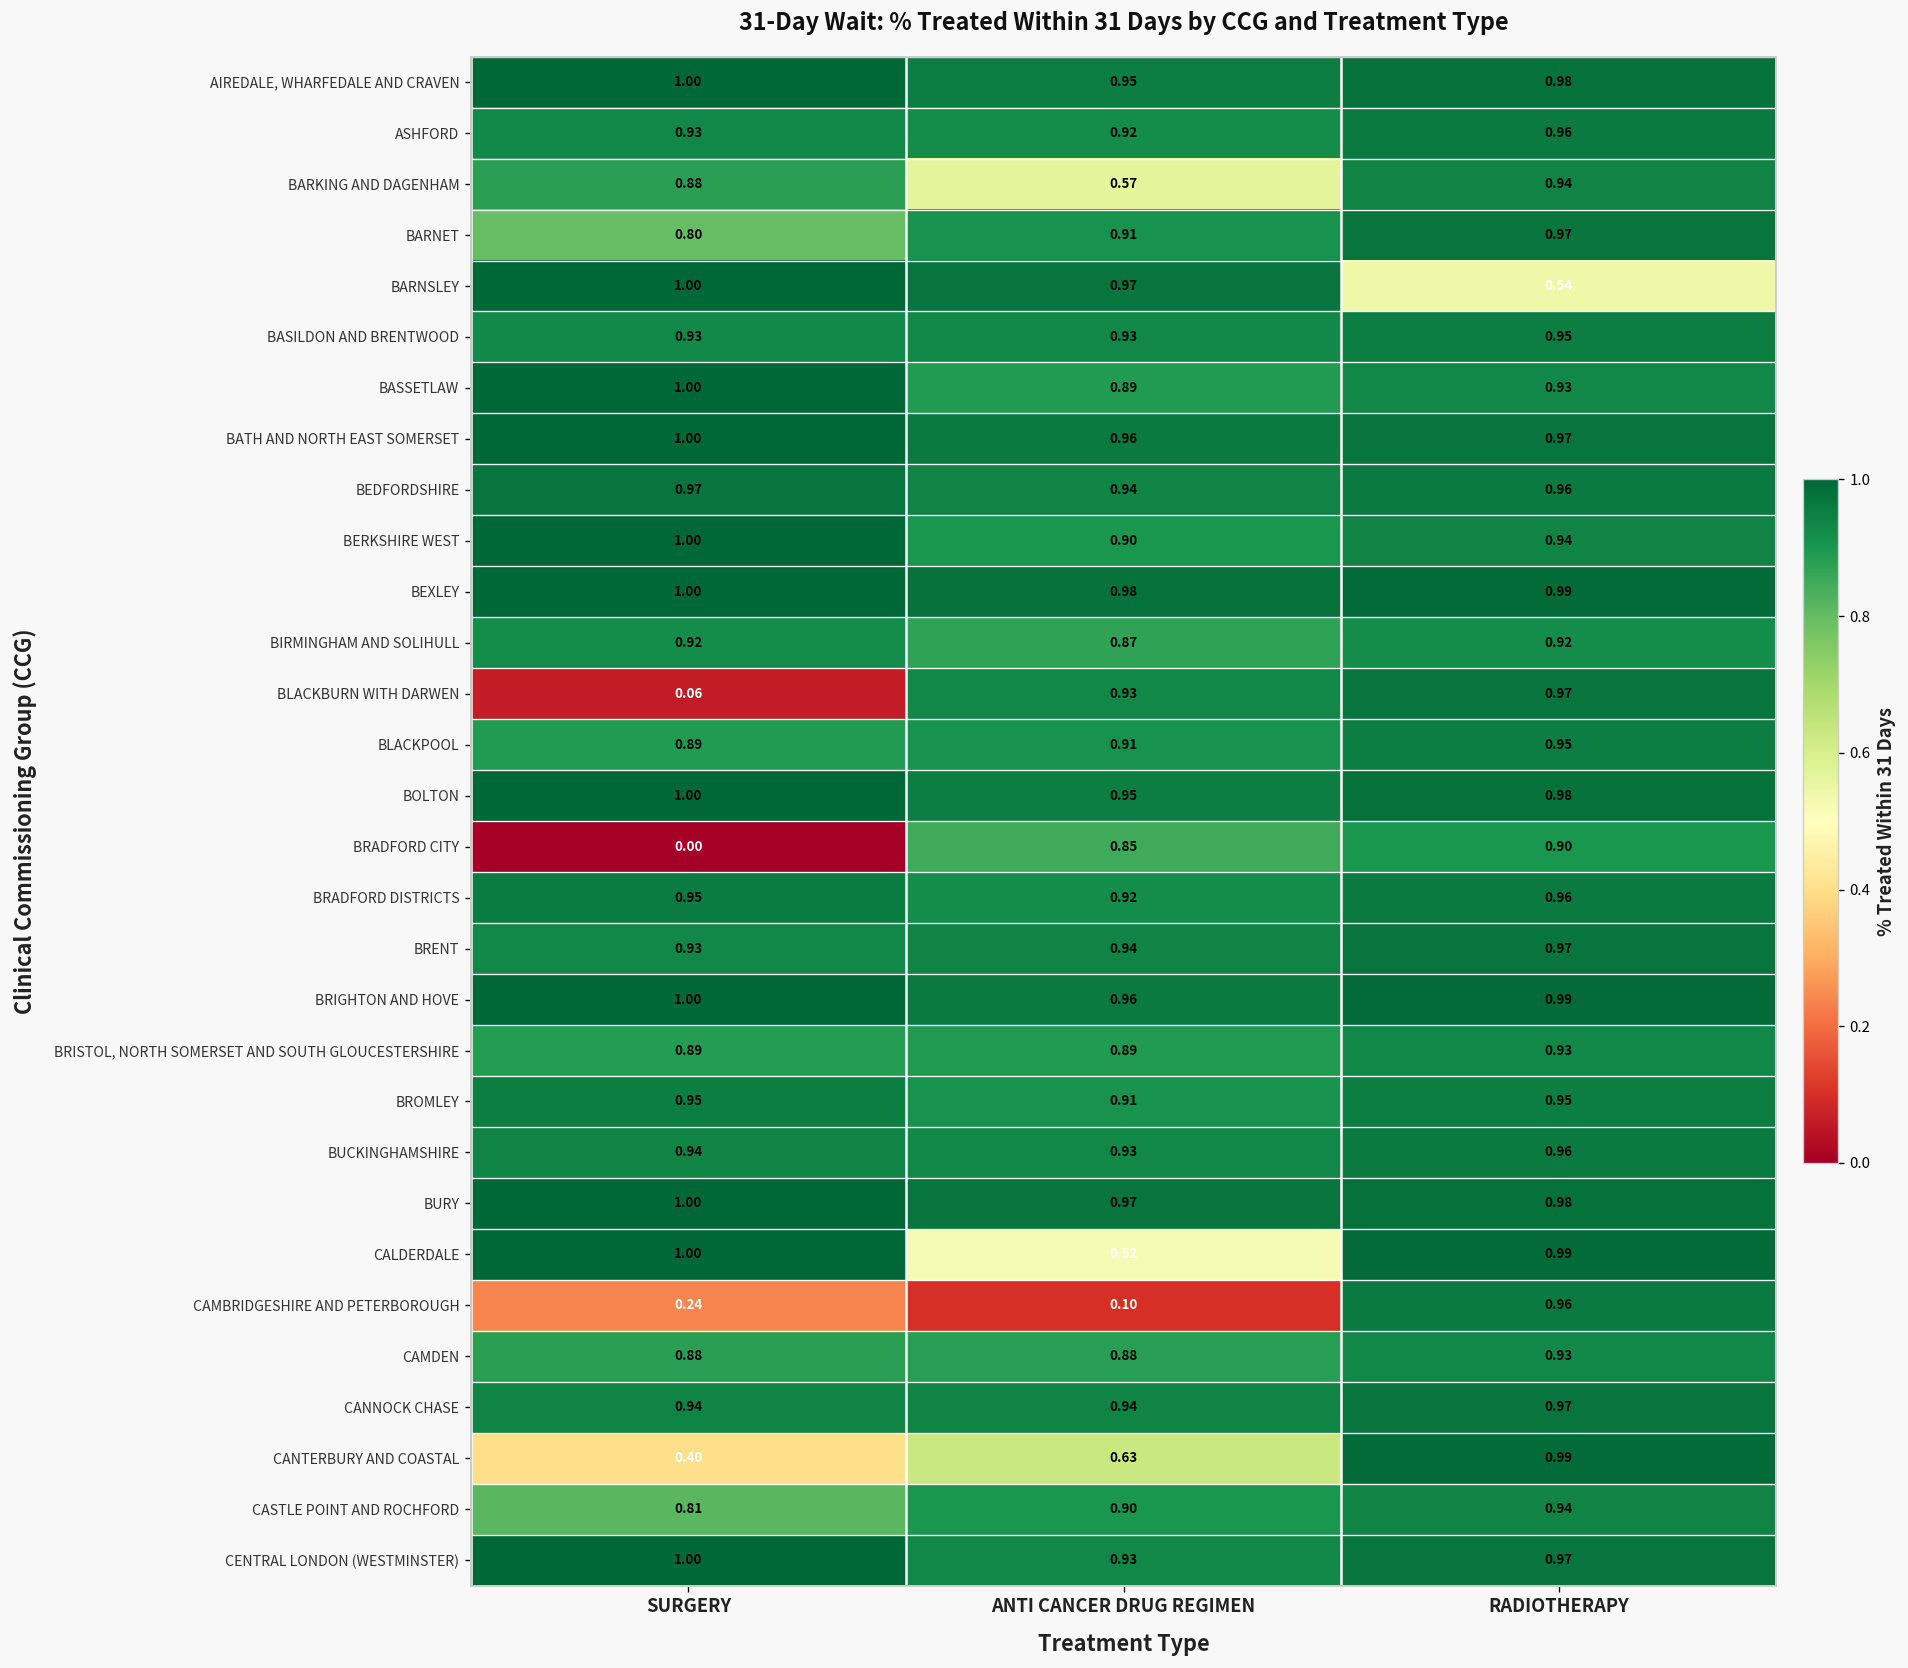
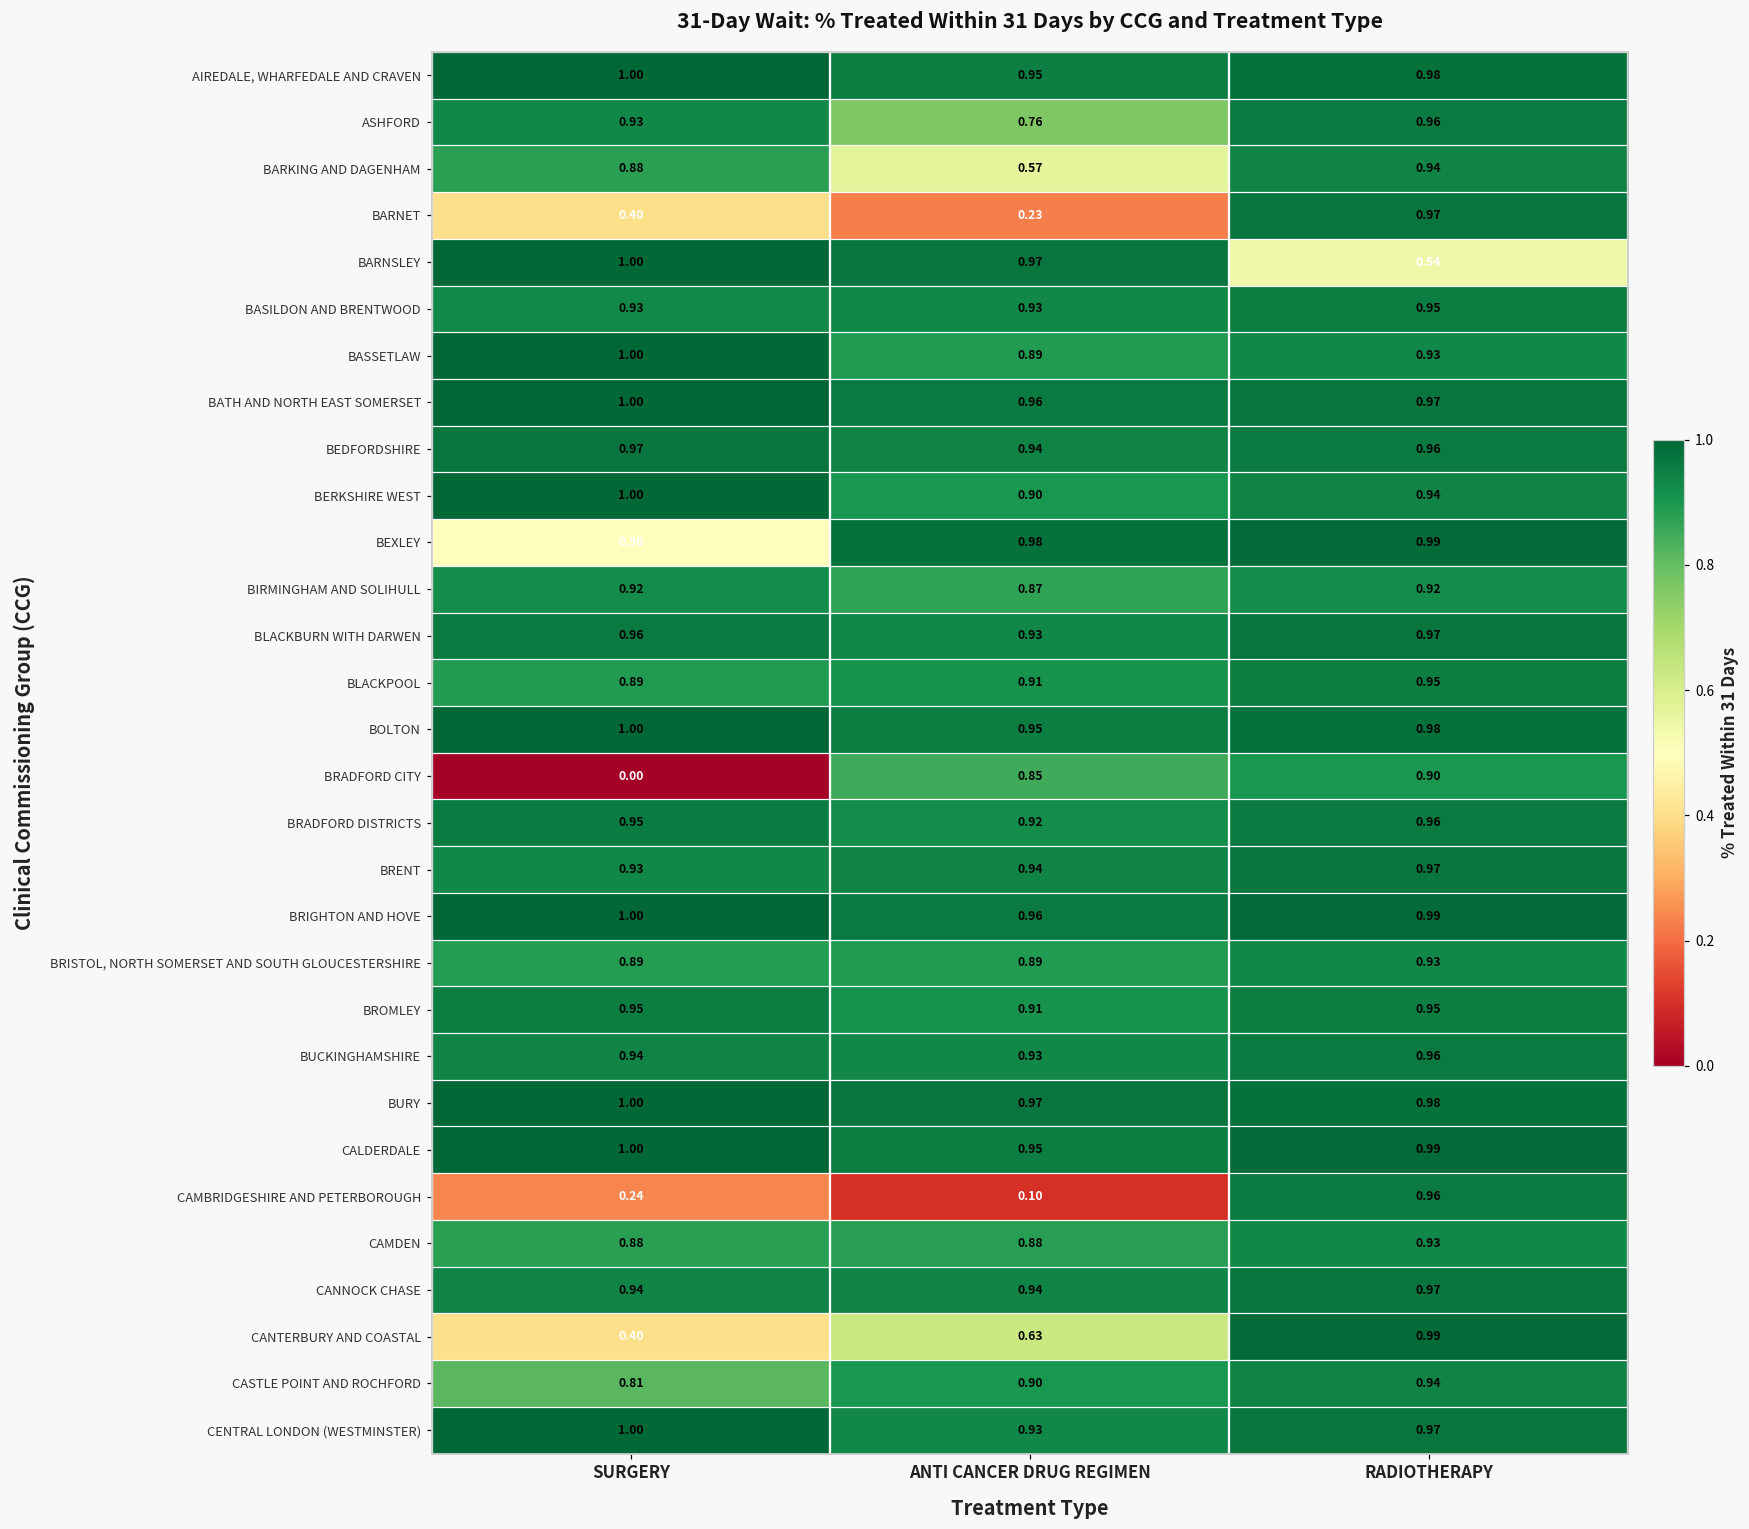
  {
    "AIREDALE, WHARFEDALE AND CRAVEN": {
      "SURGERY": 1.00,
      "ANTI CANCER DRUG REGIMEN": 0.95,
      "RADIOTHERAPY": 0.98
    },
    "ASHFORD": {
      "SURGERY": 0.93,
-     "ANTI CANCER DRUG REGIMEN": 0.92,
+     "ANTI CANCER DRUG REGIMEN": 0.76,
      "RADIOTHERAPY": 0.96
    },
    "BARKING AND DAGENHAM": {
      "SURGERY": 0.88,
      "ANTI CANCER DRUG REGIMEN": 0.57,
      "RADIOTHERAPY": 0.94
    },
    "BARNET": {
-     "SURGERY": 0.80,
-     "ANTI CANCER DRUG REGIMEN": 0.91,
+     "SURGERY": 0.40,
+     "ANTI CANCER DRUG REGIMEN": 0.23,
      "RADIOTHERAPY": 0.97
    },
    "BARNSLEY": {
      "SURGERY": 1.00,
      "ANTI CANCER DRUG REGIMEN": 0.97,
      "RADIOTHERAPY": 0.54
    },
    "BASILDON AND BRENTWOOD": {
      "SURGERY": 0.93,
      "ANTI CANCER DRUG REGIMEN": 0.93,
      "RADIOTHERAPY": 0.95
    },
    "BASSETLAW": {
      "SURGERY": 1.00,
      "ANTI CANCER DRUG REGIMEN": 0.89,
      "RADIOTHERAPY": 0.93
    },
    "BATH AND NORTH EAST SOMERSET": {
      "SURGERY": 1.00,
      "ANTI CANCER DRUG REGIMEN": 0.96,
      "RADIOTHERAPY": 0.97
    },
    "BEDFORDSHIRE": {
      "SURGERY": 0.97,
      "ANTI CANCER DRUG REGIMEN": 0.94,
      "RADIOTHERAPY": 0.96
    },
    "BERKSHIRE WEST": {
      "SURGERY": 1.00,
      "ANTI CANCER DRUG REGIMEN": 0.90,
      "RADIOTHERAPY": 0.94
    },
    "BEXLEY": {
-     "SURGERY": 1.00,
+     "SURGERY": 0.50,
      "ANTI CANCER DRUG REGIMEN": 0.98,
      "RADIOTHERAPY": 0.99
    },
    "BIRMINGHAM AND SOLIHULL": {
      "SURGERY": 0.92,
      "ANTI CANCER DRUG REGIMEN": 0.87,
      "RADIOTHERAPY": 0.92
    },
    "BLACKBURN WITH DARWEN": {
-     "SURGERY": 0.06,
+     "SURGERY": 0.96,
      "ANTI CANCER DRUG REGIMEN": 0.93,
      "RADIOTHERAPY": 0.97
    },
    "BLACKPOOL": {
      "SURGERY": 0.89,
      "ANTI CANCER DRUG REGIMEN": 0.91,
      "RADIOTHERAPY": 0.95
    },
    "BOLTON": {
      "SURGERY": 1.00,
      "ANTI CANCER DRUG REGIMEN": 0.95,
      "RADIOTHERAPY": 0.98
    },
    "BRADFORD CITY": {
      "SURGERY": 0.00,
      "ANTI CANCER DRUG REGIMEN": 0.85,
      "RADIOTHERAPY": 0.90
    },
    "BRADFORD DISTRICTS": {
      "SURGERY": 0.95,
      "ANTI CANCER DRUG REGIMEN": 0.92,
      "RADIOTHERAPY": 0.96
    },
    "BRENT": {
      "SURGERY": 0.93,
      "ANTI CANCER DRUG REGIMEN": 0.94,
      "RADIOTHERAPY": 0.97
    },
    "BRIGHTON AND HOVE": {
      "SURGERY": 1.00,
      "ANTI CANCER DRUG REGIMEN": 0.96,
      "RADIOTHERAPY": 0.99
    },
    "BRISTOL, NORTH SOMERSET AND SOUTH GLOUCESTERSHIRE": {
      "SURGERY": 0.89,
      "ANTI CANCER DRUG REGIMEN": 0.89,
      "RADIOTHERAPY": 0.93
    },
    "BROMLEY": {
      "SURGERY": 0.95,
      "ANTI CANCER DRUG REGIMEN": 0.91,
      "RADIOTHERAPY": 0.95
    },
    "BUCKINGHAMSHIRE": {
      "SURGERY": 0.94,
      "ANTI CANCER DRUG REGIMEN": 0.93,
      "RADIOTHERAPY": 0.96
    },
    "BURY": {
      "SURGERY": 1.00,
      "ANTI CANCER DRUG REGIMEN": 0.97,
      "RADIOTHERAPY": 0.98
    },
    "CALDERDALE": {
      "SURGERY": 1.00,
-     "ANTI CANCER DRUG REGIMEN": 0.52,
+     "ANTI CANCER DRUG REGIMEN": 0.95,
      "RADIOTHERAPY": 0.99
    },
    "CAMBRIDGESHIRE AND PETERBOROUGH": {
      "SURGERY": 0.24,
      "ANTI CANCER DRUG REGIMEN": 0.10,
      "RADIOTHERAPY": 0.96
    },
    "CAMDEN": {
      "SURGERY": 0.88,
      "ANTI CANCER DRUG REGIMEN": 0.88,
      "RADIOTHERAPY": 0.93
    },
    "CANNOCK CHASE": {
      "SURGERY": 0.94,
      "ANTI CANCER DRUG REGIMEN": 0.94,
      "RADIOTHERAPY": 0.97
    },
    "CANTERBURY AND COASTAL": {
      "SURGERY": 0.40,
      "ANTI CANCER DRUG REGIMEN": 0.63,
      "RADIOTHERAPY": 0.99
    },
    "CASTLE POINT AND ROCHFORD": {
      "SURGERY": 0.81,
      "ANTI CANCER DRUG REGIMEN": 0.90,
      "RADIOTHERAPY": 0.94
    },
    "CENTRAL LONDON (WESTMINSTER)": {
      "SURGERY": 1.00,
      "ANTI CANCER DRUG REGIMEN": 0.93,
      "RADIOTHERAPY": 0.97
    }
  }
